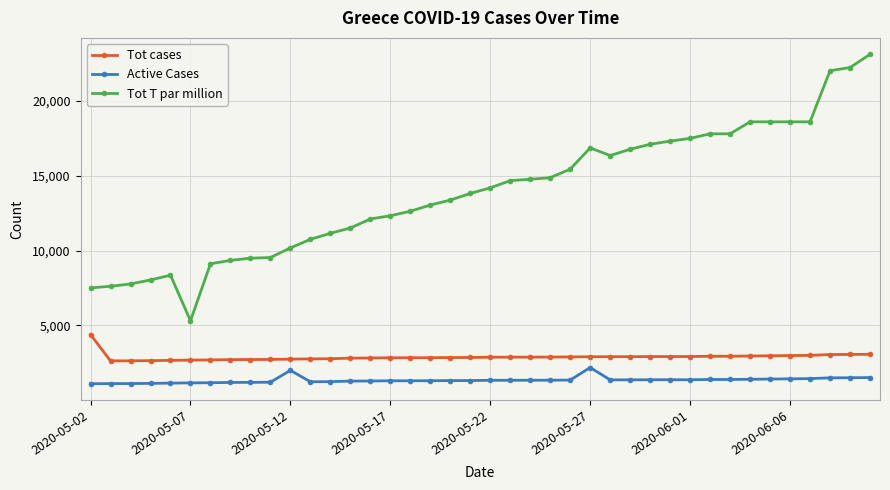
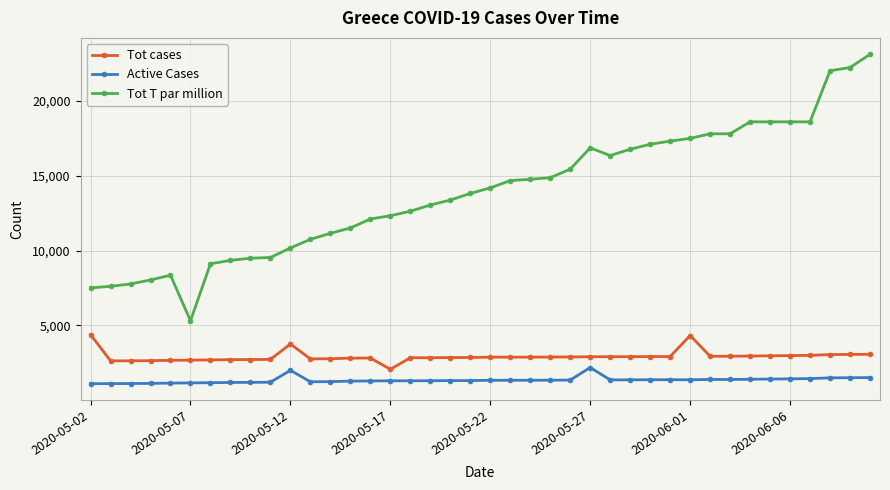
  {
    "Tot cases": {
      "2020-05-02": "4,400",
      "2020-05-07": "2,700",
-     "2020-05-12": "2,700",
-     "2020-05-17": "2,800",
+     "2020-05-12": "3,800",
+     "2020-05-17": "2,100",
      "2020-05-22": "2,900",
      "2020-05-27": "2,900",
-     "2020-06-01": "2,900",
+     "2020-06-01": "4,300",
      "2020-06-06": "3,000"
    },
    "Active Cases": {
      "2020-05-02": "1,100",
      "2020-05-07": "1,200",
      "2020-05-12": "2,000",
      "2020-05-17": "1,300",
      "2020-05-22": "1,300",
      "2020-05-27": "2,200",
      "2020-06-01": "1,400",
      "2020-06-06": "1,400"
    },
    "Tot T par million": {
      "2020-05-02": "7,500",
      "2020-05-07": "5,300",
      "2020-05-12": "10,200",
      "2020-05-17": "12,300",
      "2020-05-22": "14,200",
      "2020-05-27": "16,900",
      "2020-06-01": "17,500",
      "2020-06-06": "18,600"
    }
  }
